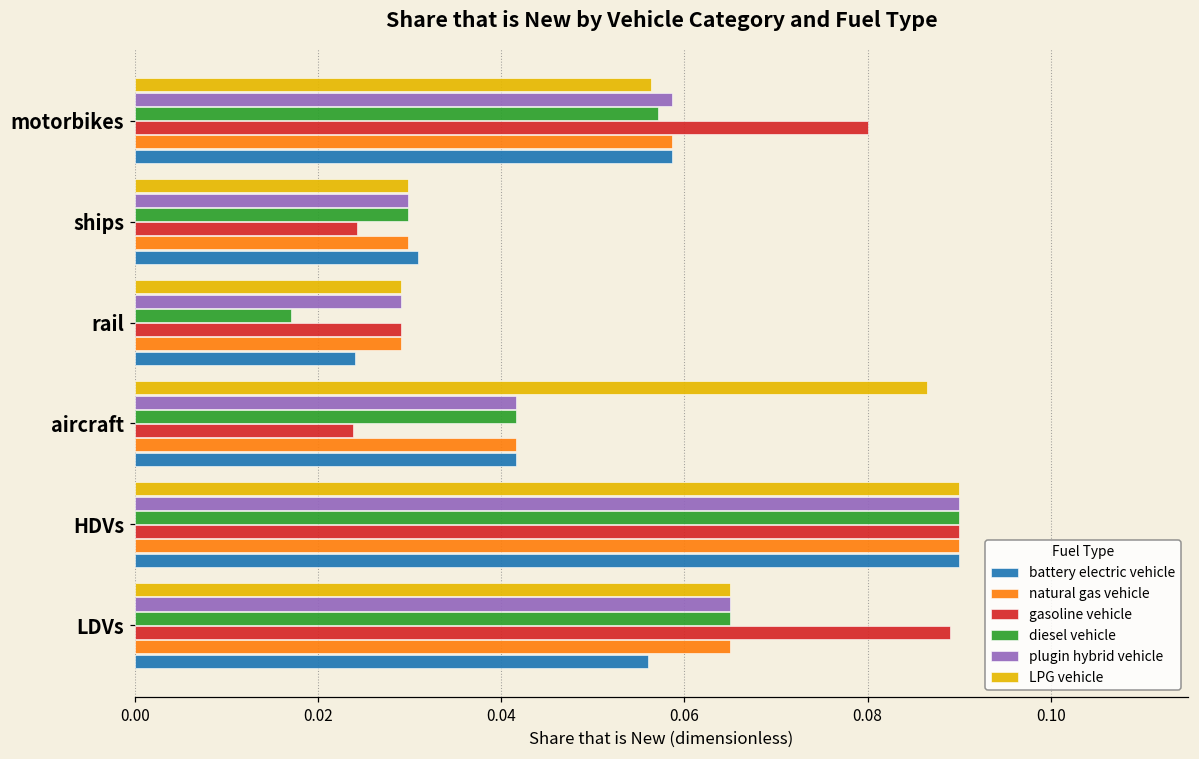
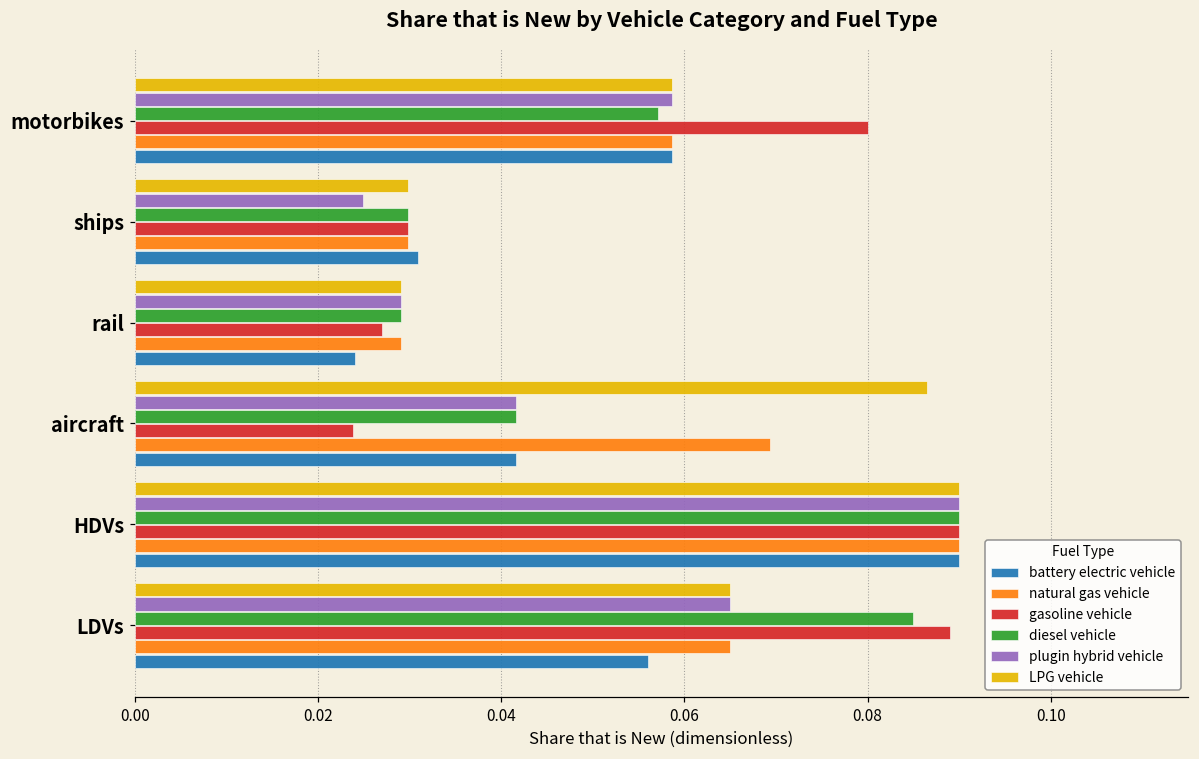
  {
    "battery electric vehicle": {
      "motorbikes": 0.059,
      "ships": 0.031,
      "rail": 0.024,
      "aircraft": 0.042,
      "HDVs": 0.090,
      "LDVs": 0.056
    },
    "natural gas vehicle": {
      "motorbikes": 0.059,
      "ships": 0.030,
      "rail": 0.029,
-     "aircraft": 0.042,
+     "aircraft": 0.069,
      "HDVs": 0.090,
      "LDVs": 0.065
    },
    "gasoline vehicle": {
      "motorbikes": 0.080,
-     "ships": 0.024,
-     "rail": 0.029,
+     "ships": 0.030,
+     "rail": 0.027,
      "aircraft": 0.024,
      "HDVs": 0.090,
      "LDVs": 0.089
    },
    "diesel vehicle": {
      "motorbikes": 0.057,
      "ships": 0.030,
-     "rail": 0.017,
+     "rail": 0.029,
      "aircraft": 0.042,
      "HDVs": 0.090,
-     "LDVs": 0.065
+     "LDVs": 0.085
    },
    "plugin hybrid vehicle": {
      "motorbikes": 0.059,
-     "ships": 0.030,
+     "ships": 0.025,
      "rail": 0.029,
      "aircraft": 0.042,
      "HDVs": 0.090,
      "LDVs": 0.065
    },
    "LPG vehicle": {
-     "motorbikes": 0.056,
+     "motorbikes": 0.059,
      "ships": 0.030,
      "rail": 0.029,
      "aircraft": 0.087,
      "HDVs": 0.090,
      "LDVs": 0.065
    }
  }
